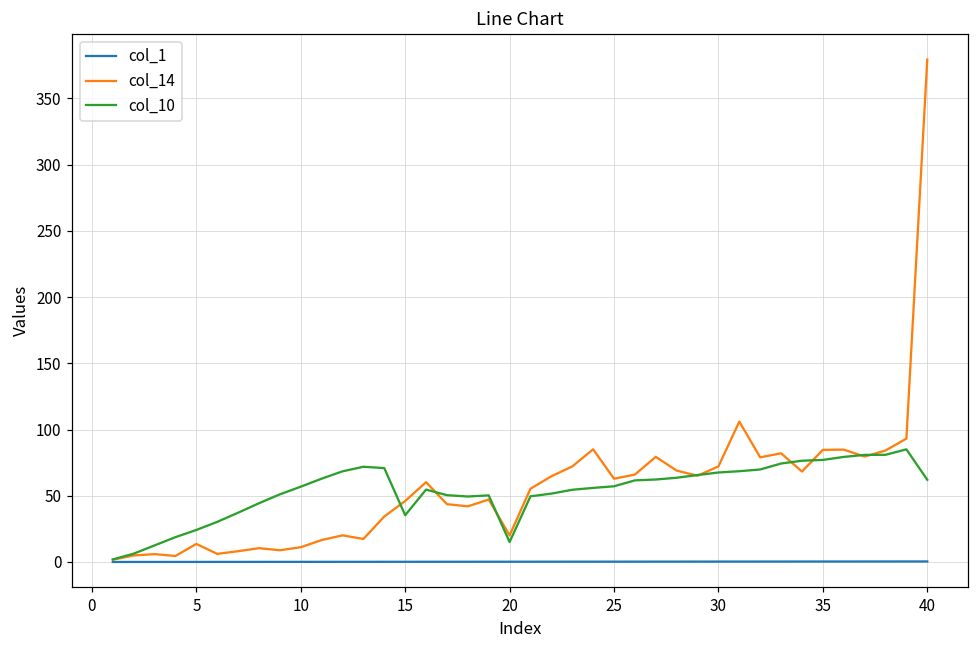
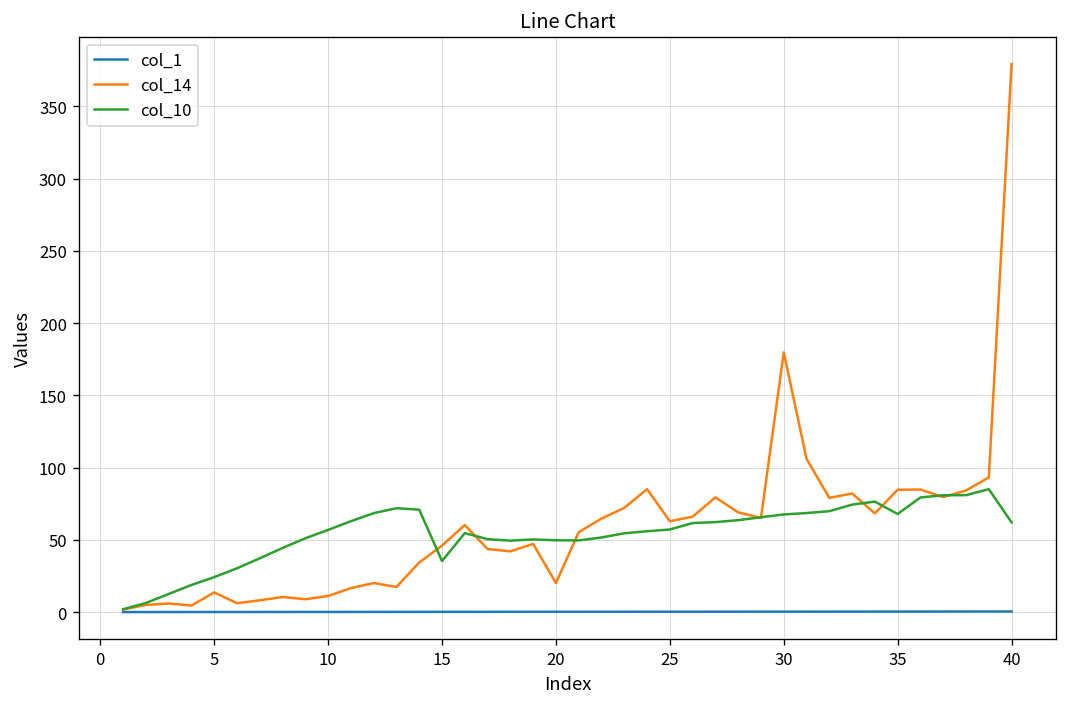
  {
    "col_1": {
      "5": 0,
      "10": 0,
      "15": 0,
      "20": 0,
      "25": 0,
      "30": 0,
      "35": 0,
      "40": 0
    },
    "col_14": {
      "5": 14,
      "10": 11,
      "15": 46,
      "20": 20,
      "25": 63,
-     "30": 72,
+     "30": 180,
      "35": 85,
      "40": 379
    },
    "col_10": {
      "5": 24,
      "10": 57,
      "15": 35,
-     "20": 15,
+     "20": 50,
      "25": 57,
      "30": 68,
-     "35": 77,
+     "35": 68,
      "40": 62
    }
  }
